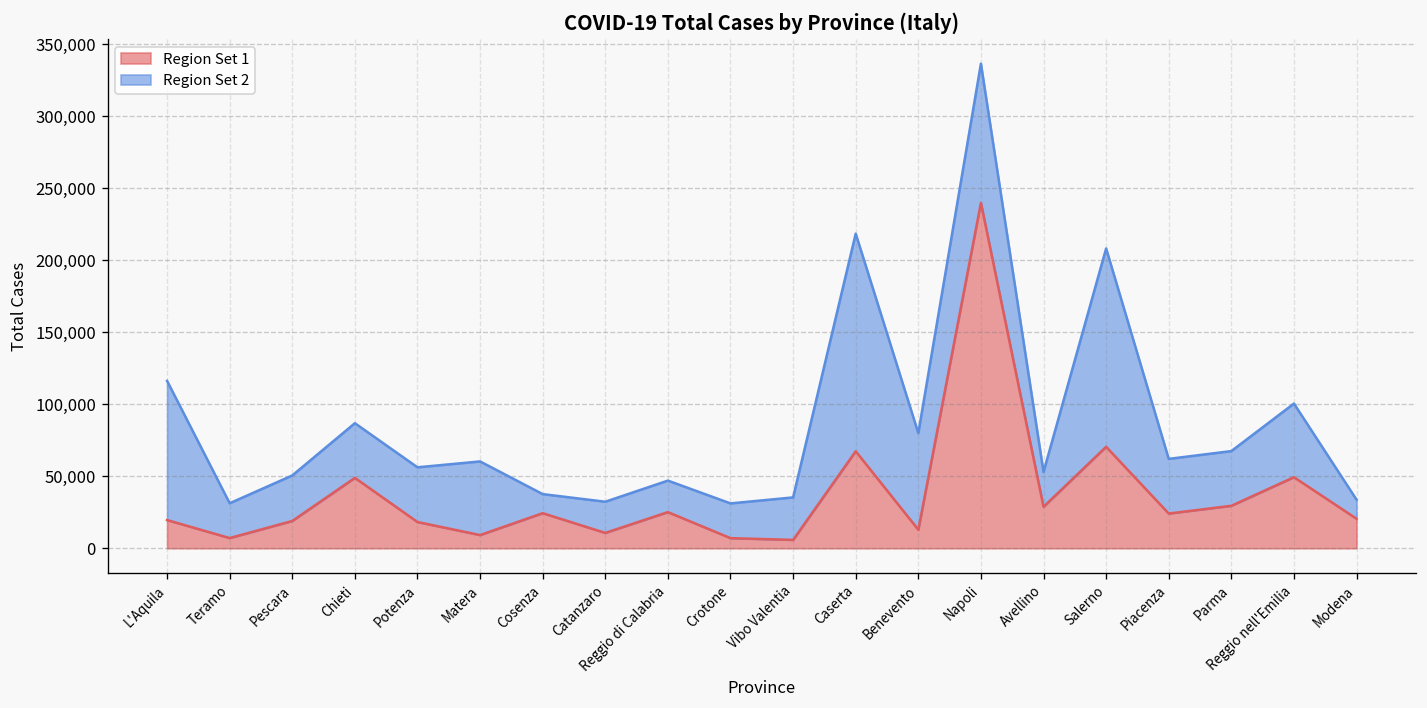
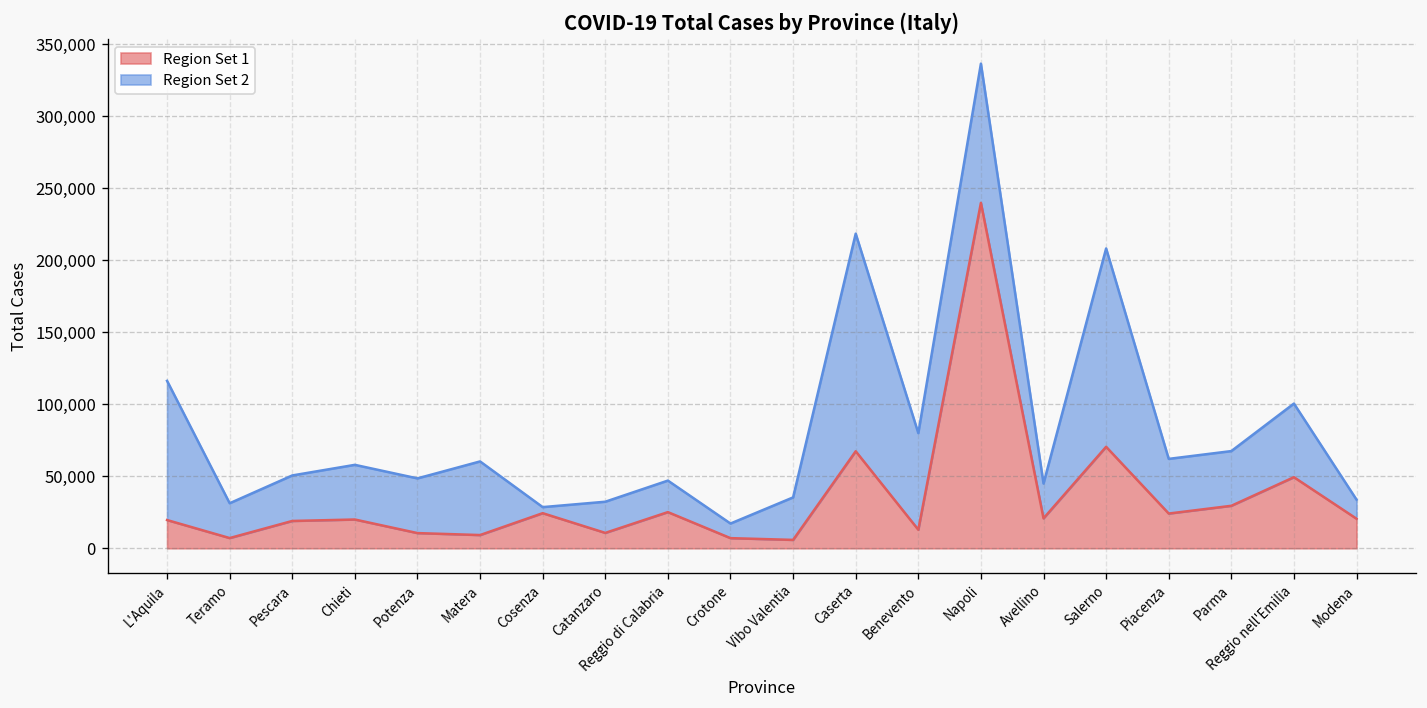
  {
    "Region Set 1": {
      "L'Aquila": "20,000",
      "Teramo": "7,000",
      "Pescara": "19,000",
-     "Chieti": "49,000",
-     "Potenza": "18,000",
+     "Chieti": "20,000",
+     "Potenza": "11,000",
      "Matera": "9,000",
      "Cosenza": "24,000",
      "Catanzaro": "11,000",
      "Reggio di Calabria": "25,000",
      "Crotone": "7,000",
      "Vibo Valentia": "6,000",
      "Caserta": "67,000",
      "Benevento": "13,000",
      "Napoli": "240,000",
-     "Avellino": "29,000",
+     "Avellino": "21,000",
      "Salerno": "70,000",
      "Piacenza": "24,000",
      "Parma": "29,000",
      "Reggio nell'Emilia": "49,000",
      "Modena": "21,000"
    },
    "Region Set 2": {
      "L'Aquila": "97,000",
      "Teramo": "24,000",
      "Pescara": "32,000",
      "Chieti": "38,000",
      "Potenza": "38,000",
      "Matera": "51,000",
-     "Cosenza": "13,000",
+     "Cosenza": "4,000",
      "Catanzaro": "22,000",
      "Reggio di Calabria": "22,000",
-     "Crotone": "24,000",
+     "Crotone": "10,000",
      "Vibo Valentia": "29,000",
      "Caserta": "151,000",
      "Benevento": "67,000",
      "Napoli": "97,000",
      "Avellino": "24,000",
      "Salerno": "138,000",
      "Piacenza": "38,000",
      "Parma": "38,000",
      "Reggio nell'Emilia": "51,000",
      "Modena": "13,000"
    }
  }
